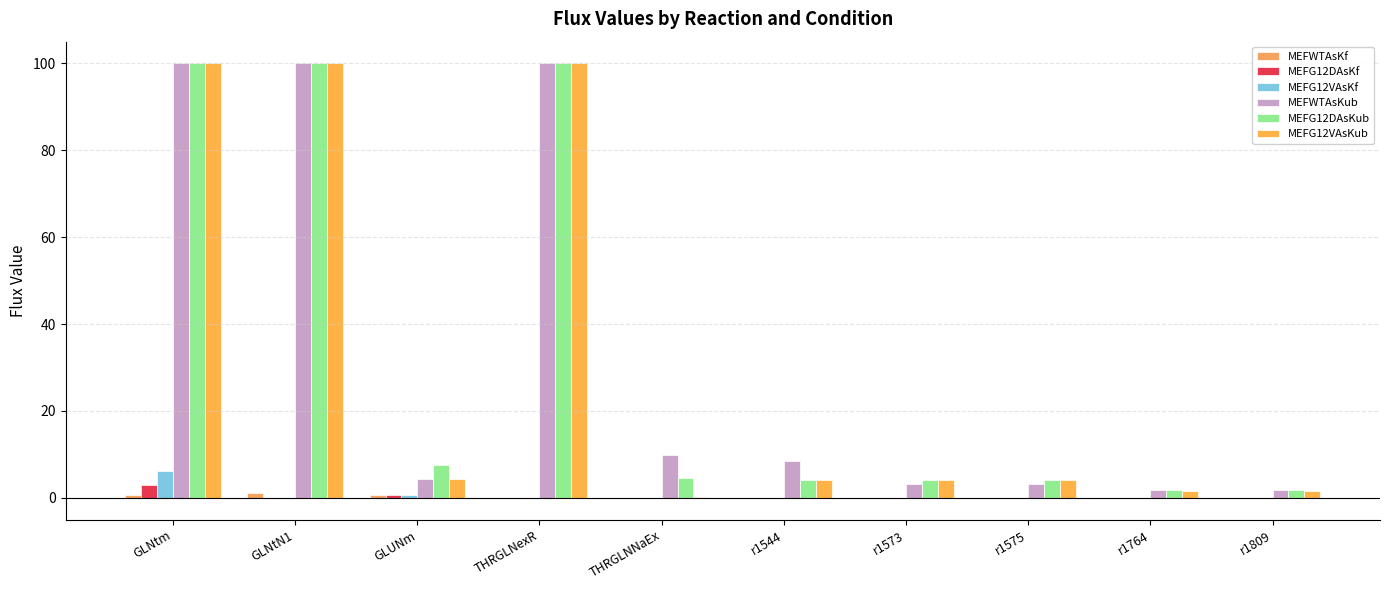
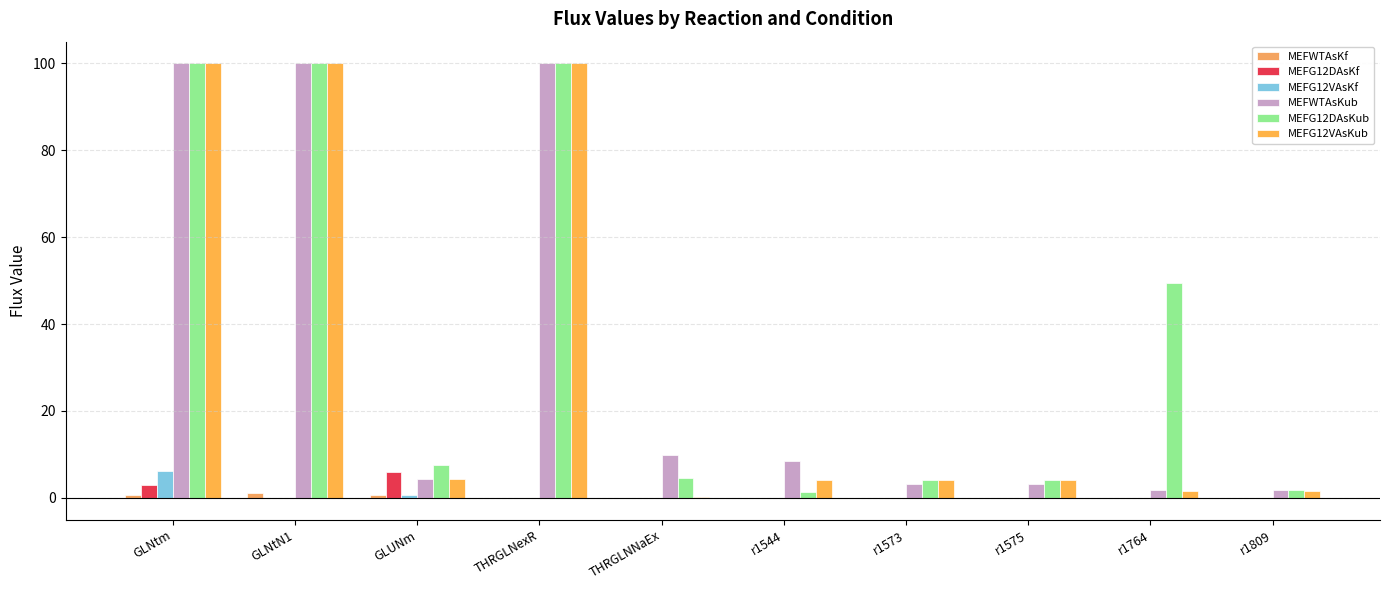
  {
    "MEFG12DAsKf": {
      "GLNtm": 3,
      "GLNtN1": 0,
-     "GLUNm": 1,
+     "GLUNm": 6,
      "THRGLNNaEx": 0,
      "r1544": 0,
      "r1573": 0,
      "r1764": 0,
      "r1809": 0
    },
    "MEFG12VAsKf": {
      "GLNtm": 6,
      "GLNtN1": 0,
      "THRGLNexR": 0,
      "THRGLNNaEx": 0,
      "r1544": 0,
      "r1575": 0,
      "r1764": 0,
      "r1809": 0
    },
    "MEFWTAsKub": {
      "GLNtm": 100,
      "GLNtN1": 100,
      "GLUNm": 4,
      "THRGLNexR": 100,
      "THRGLNNaEx": 10,
      "r1544": 8,
      "r1573": 3,
      "r1575": 3,
      "r1764": 2,
      "r1809": 2
    },
    "MEFG12DAsKub": {
      "GLNtm": 100,
      "GLNtN1": 100,
      "GLUNm": 8,
      "THRGLNexR": 100,
      "THRGLNNaEx": 5,
-     "r1544": 4,
+     "r1544": 1,
      "r1573": 4,
      "r1575": 4,
-     "r1764": 2,
+     "r1764": 49,
      "r1809": 2
    }
  }
